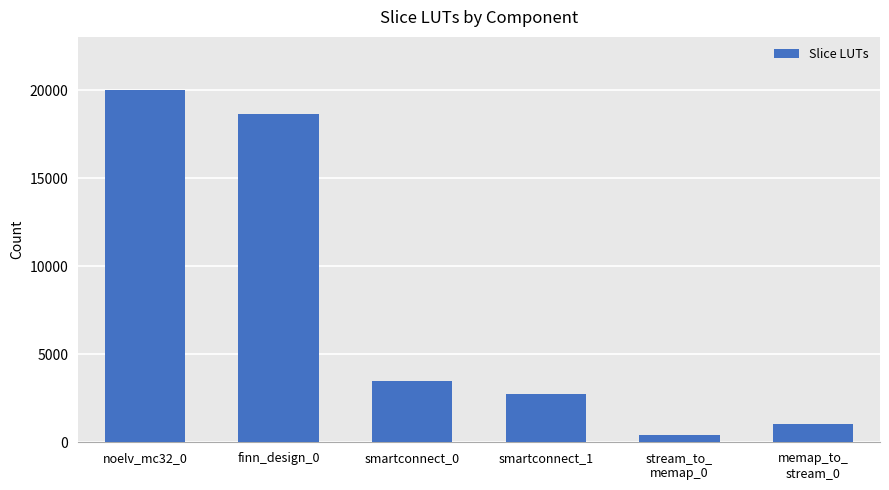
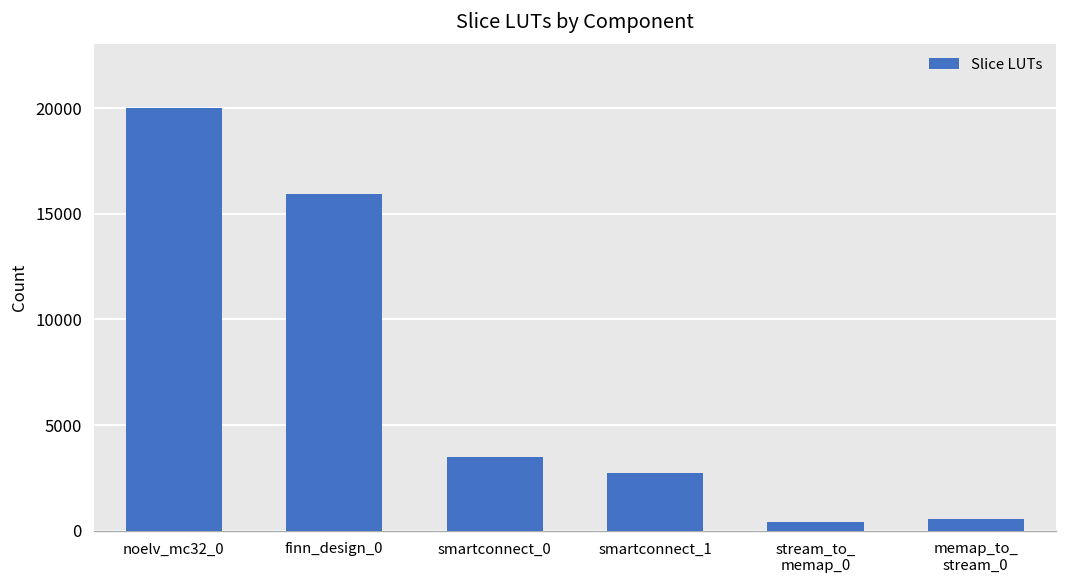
  {
    "noelv_mc32_0": 20000,
-   "finn_design_0": 18700,
+   "finn_design_0": 16000,
    "smartconnect_0": 3500,
    "smartconnect_1": 2700,
    "stream_to_ memap_0": 400,
-   "memap_to_ stream_0": 1000
+   "memap_to_ stream_0": 600
  }
